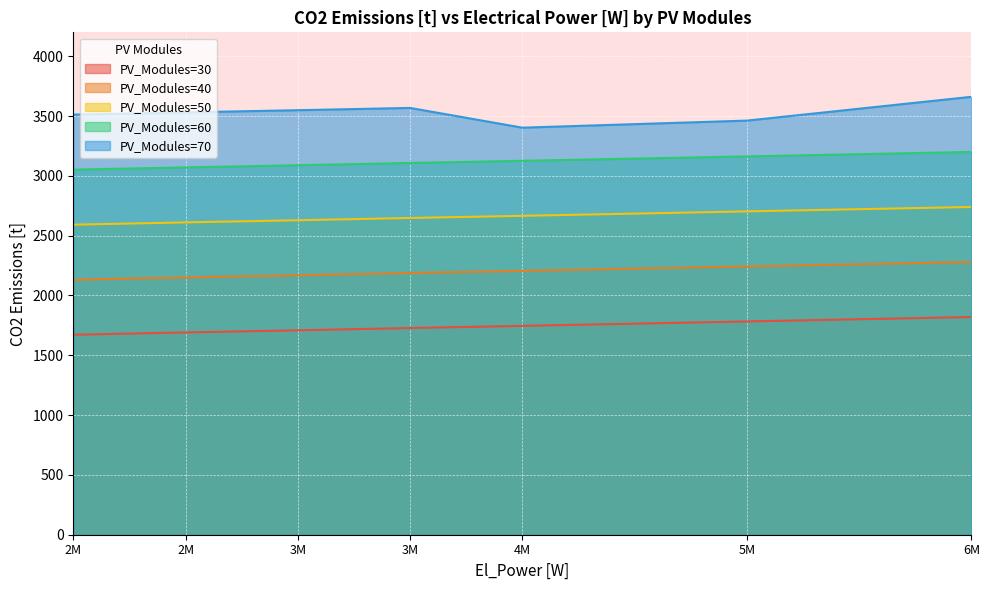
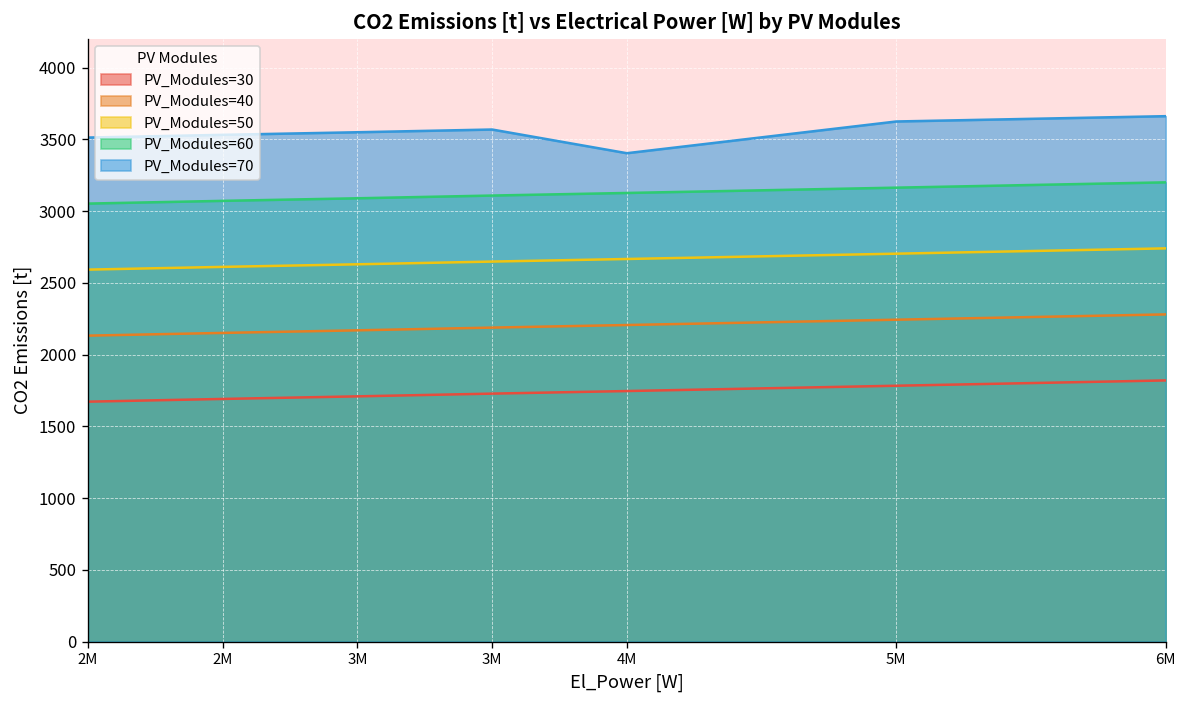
  {
    "PV_Modules=50": {
      "4M": 2670,
      "5M": 2700,
      "6M": 2740
    },
    "PV_Modules=60": {
      "4M": 3130,
      "5M": 3160,
      "6M": 3200
    },
    "PV_Modules=70": {
      "4M": 3400,
-     "5M": 3460,
+     "5M": 3620,
      "6M": 3660
    }
  }
